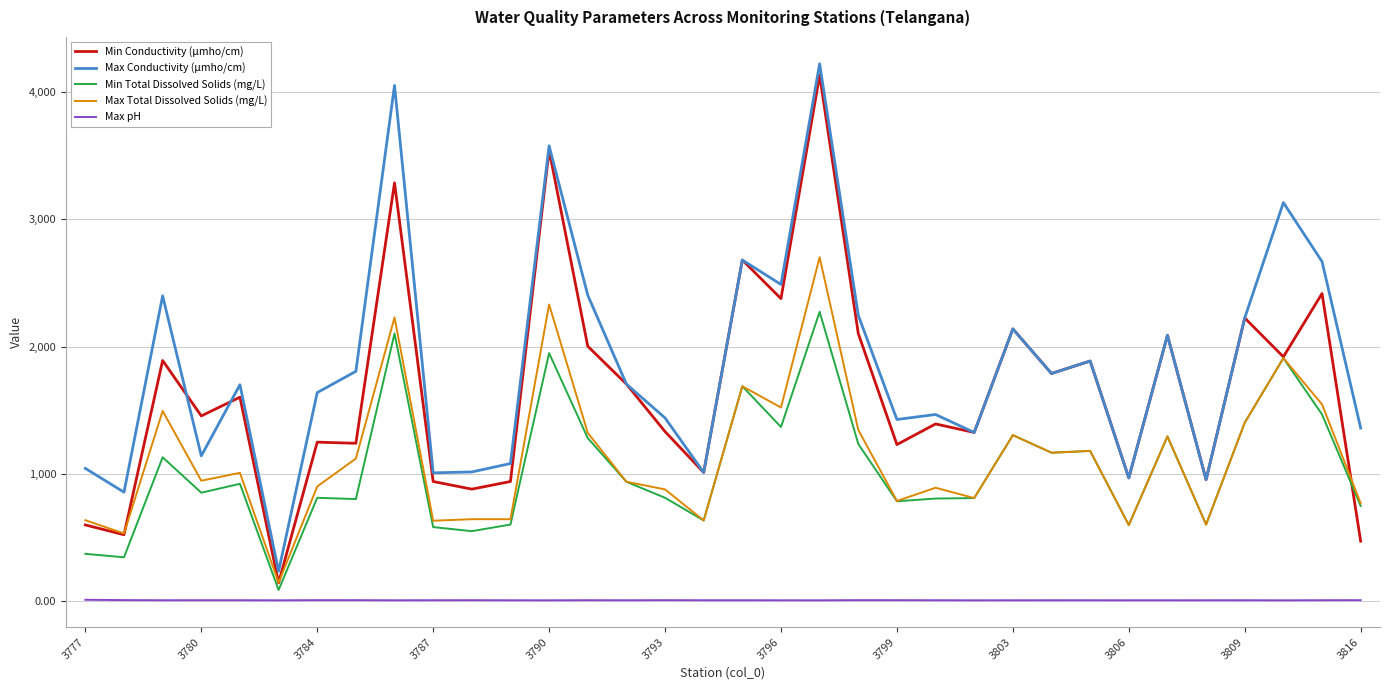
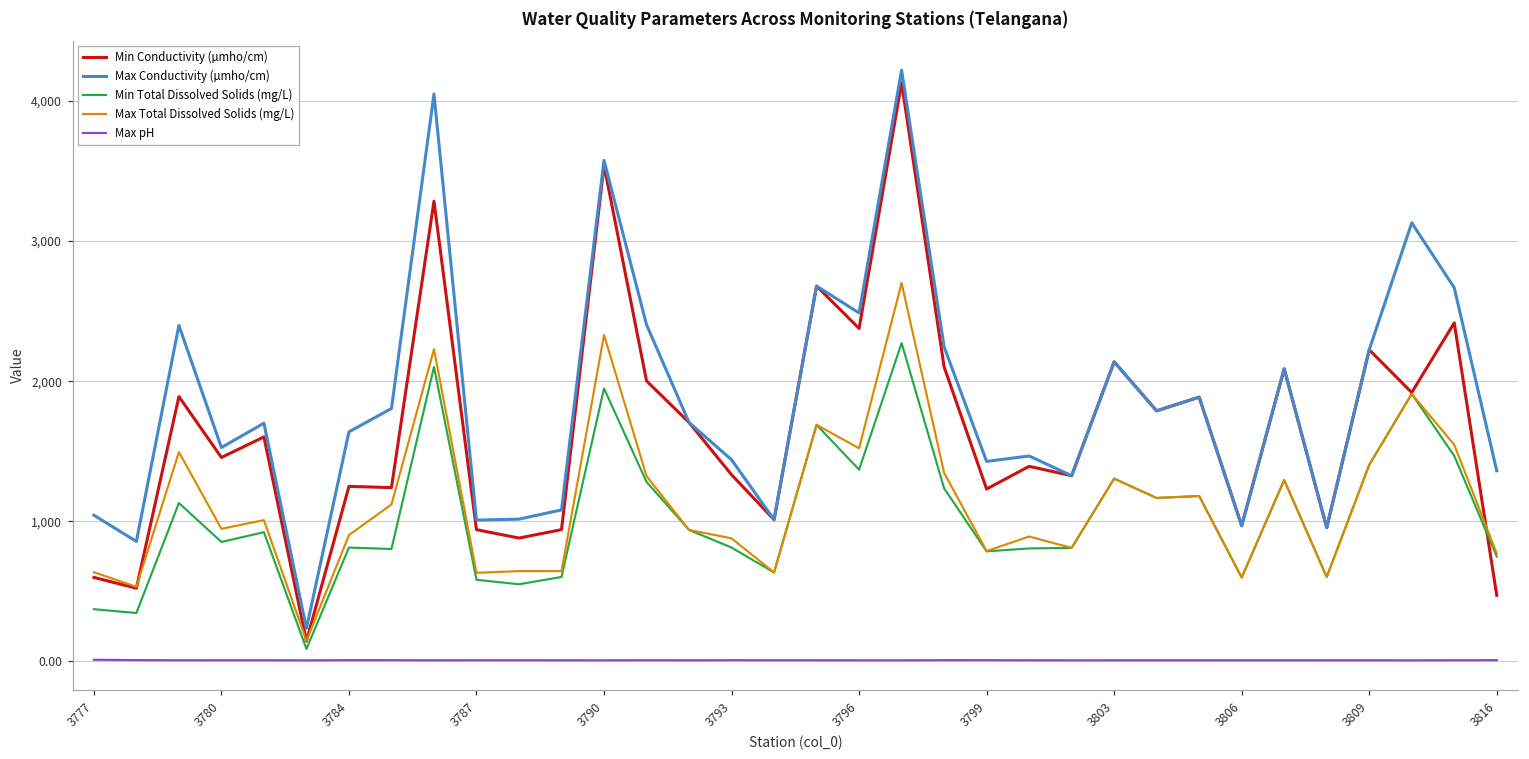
  {
    "Min Conductivity (µmho/cm)": {
      "3777": "600",
      "3780": "1,460",
      "3784": "1,250",
      "3787": "940",
      "3790": "3,540",
      "3793": "1,330",
      "3796": "2,380",
      "3799": "1,230",
      "3816": "470"
    },
    "Max Conductivity (µmho/cm)": {
      "3777": "1,040",
-     "3780": "1,140",
+     "3780": "1,530",
      "3784": "1,640",
      "3787": "1,010",
      "3790": "3,580",
      "3793": "1,440",
      "3796": "2,490",
      "3799": "1,430",
      "3816": "1,360"
    },
    "Min Total Dissolved Solids (mg/L)": {
      "3777": "370",
      "3780": "850",
      "3784": "810",
      "3787": "580",
      "3790": "1,950",
      "3793": "810",
      "3796": "1,370",
      "3816": "750"
    },
    "Max Total Dissolved Solids (mg/L)": {
      "3777": "640",
      "3780": "950",
      "3784": "900",
      "3787": "630",
      "3790": "2,330",
      "3793": "880",
      "3796": "1,520",
      "3816": "770"
    },
    "Max pH": {
      "3777": "10",
      "3780": "10",
      "3784": "10",
      "3787": "10",
      "3790": "10",
      "3793": "10",
      "3796": "10",
      "3799": "10",
      "3803": "10",
      "3806": "10",
      "3809": "10",
      "3816": "10"
    }
  }
